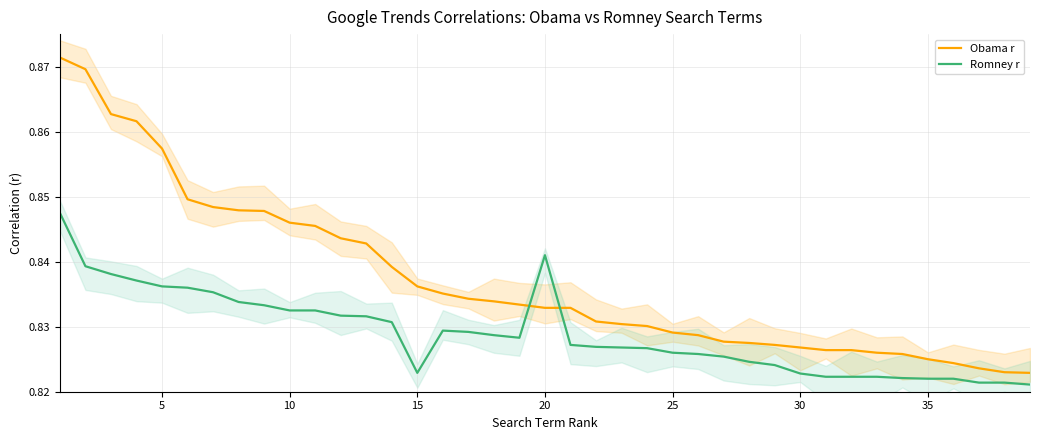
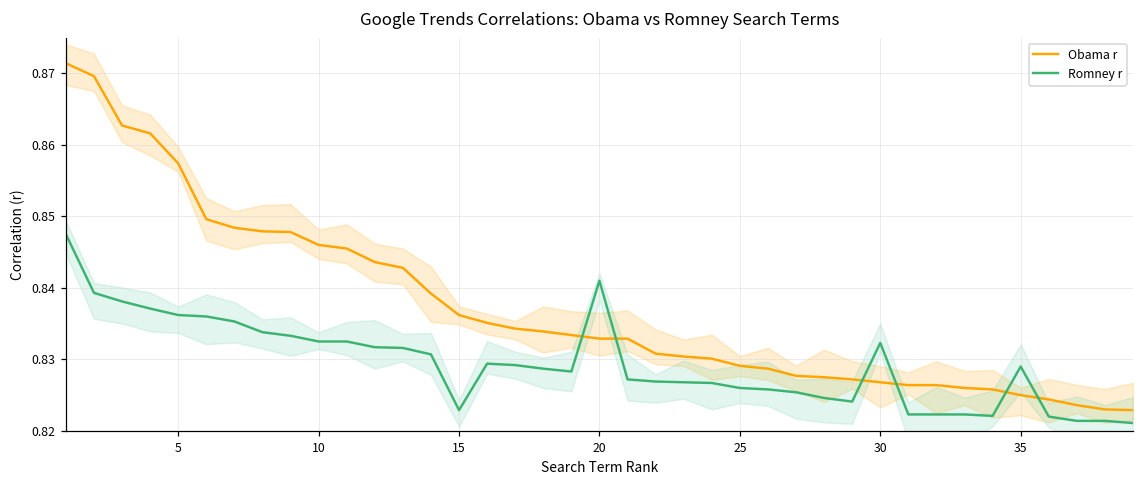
  {
    "Romney r": {
      "5": 0.836,
      "10": 0.833,
      "15": 0.823,
      "20": 0.841,
      "25": 0.826,
-     "30": 0.823,
-     "35": 0.822
+     "30": 0.832,
+     "35": 0.829
    }
  }
